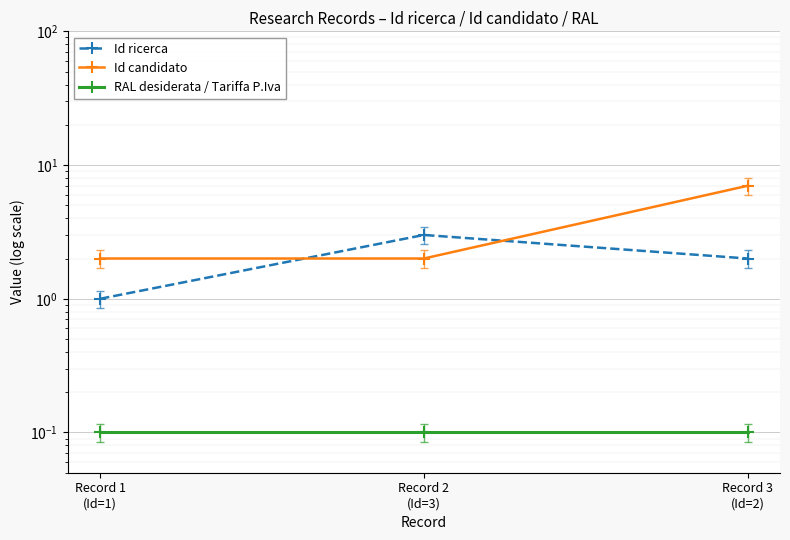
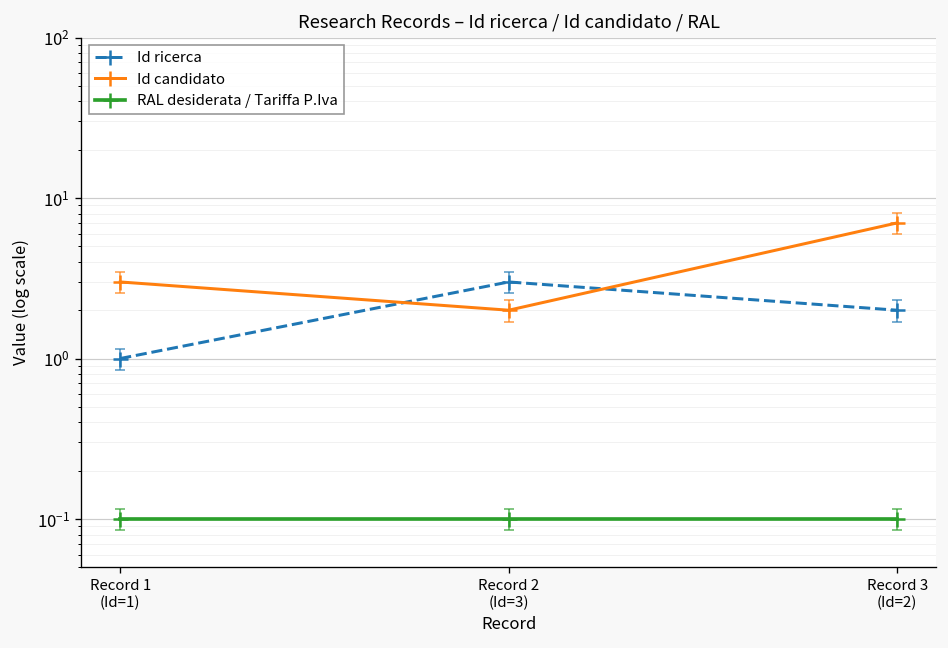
  {
    "Id candidato": {
-     "Record 1 (Id=1)": 2,
+     "Record 1 (Id=1)": 3,
      "Record 2 (Id=3)": 2,
      "Record 3 (Id=2)": 7
    },
    "RAL desiderata / Tariffa P.Iva": {
      "Record 1 (Id=1)": 0.10,
      "Record 2 (Id=3)": 0.10,
      "Record 3 (Id=2)": 0.10
    }
  }
